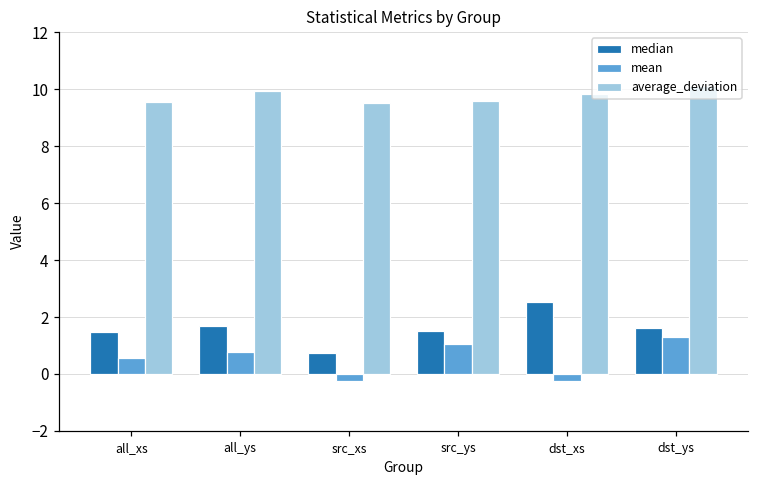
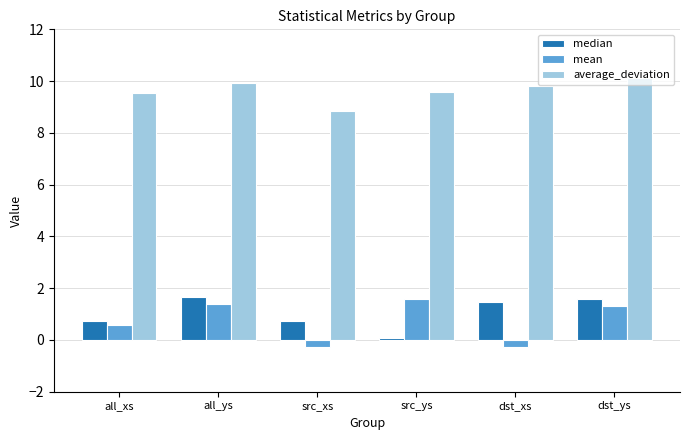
  {
    "median": {
-     "all_xs": 1.5,
+     "all_xs": 0.7,
      "all_ys": 1.7,
      "src_xs": 0.7,
-     "src_ys": 1.5,
-     "dst_xs": 2.5,
+     "src_ys": 0.1,
+     "dst_xs": 1.5,
      "dst_ys": 1.6
    },
    "mean": {
      "all_xs": 0.6,
-     "all_ys": 0.8,
+     "all_ys": 1.4,
      "src_xs": -0.3,
-     "src_ys": 1.1,
+     "src_ys": 1.6,
      "dst_xs": -0.3,
      "dst_ys": 1.3
    },
    "average_deviation": {
      "all_xs": 9.5,
      "all_ys": 9.9,
-     "src_xs": 9.5,
+     "src_xs": 8.8,
      "src_ys": 9.6,
      "dst_xs": 9.8
    }
  }
